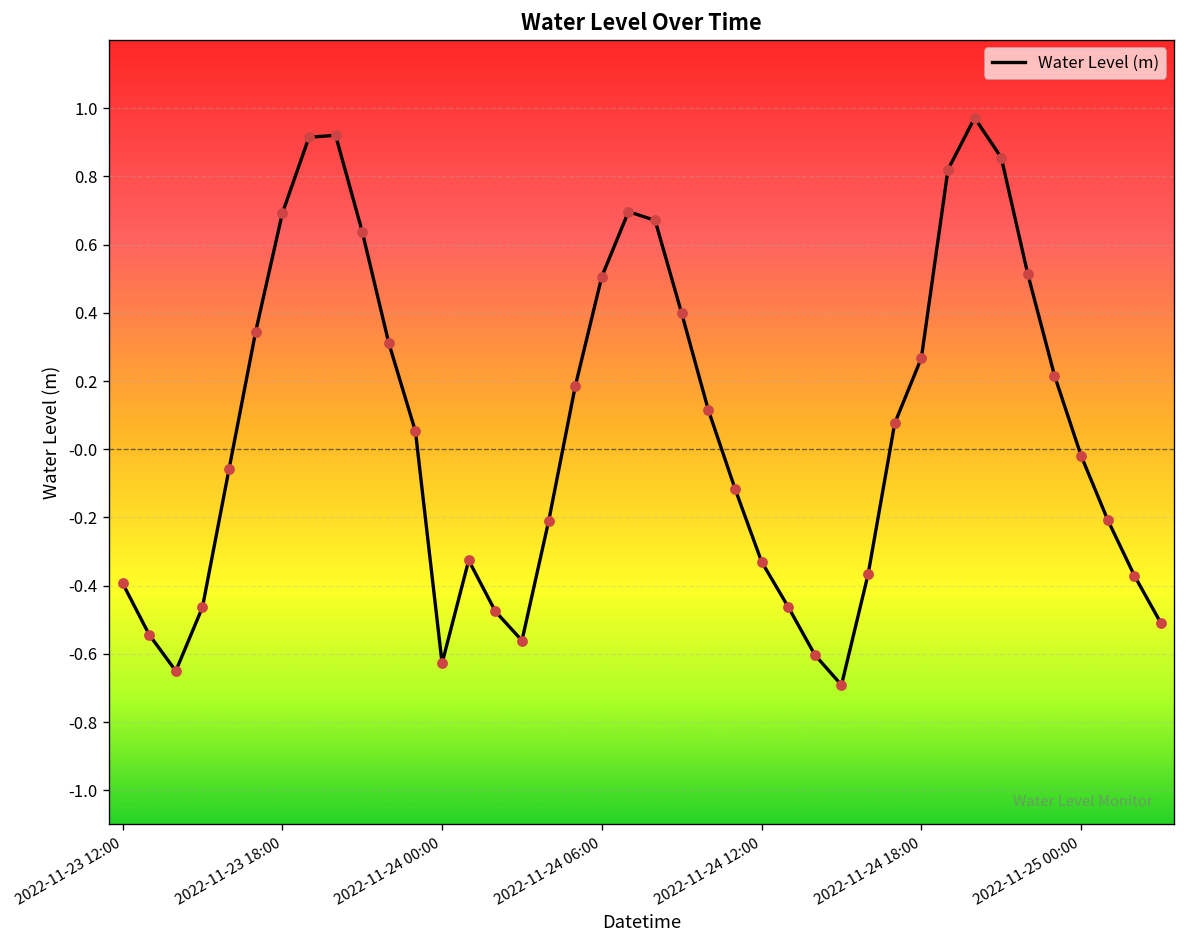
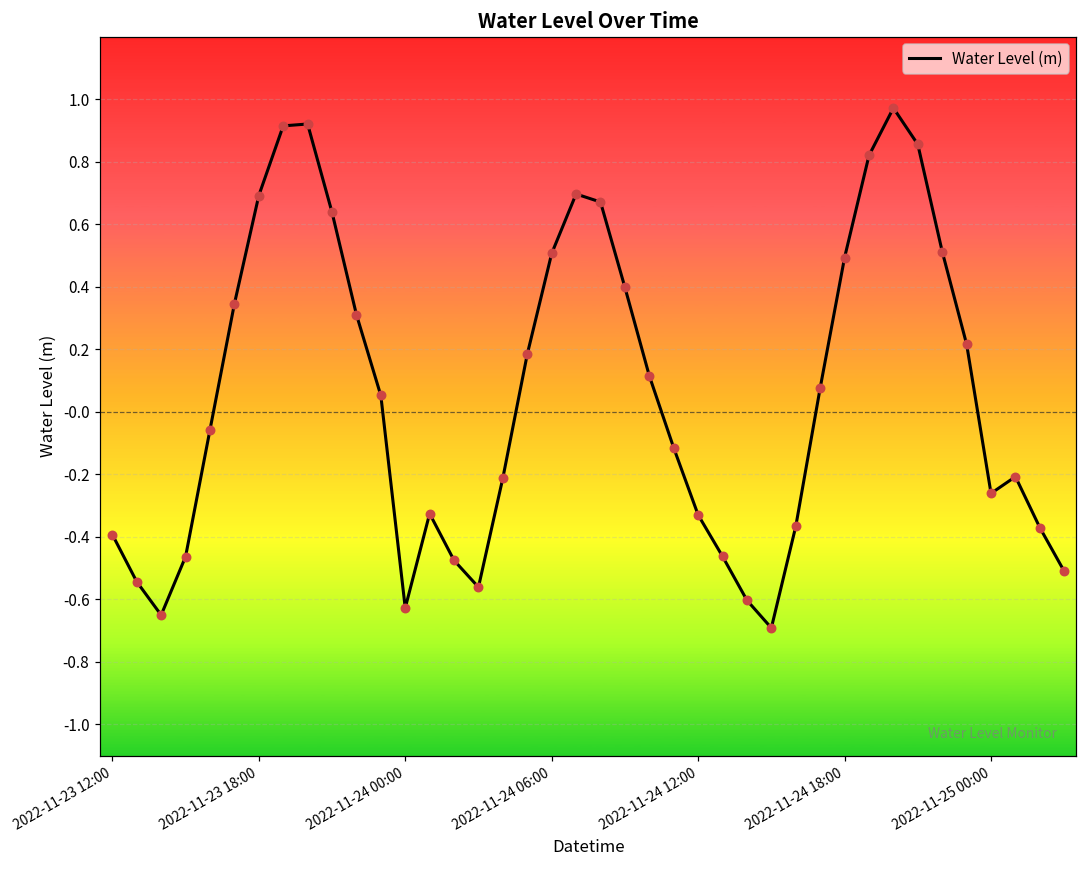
  {
    "2022-11-23 12:00": -0.39,
    "2022-11-23 18:00": 0.69,
    "2022-11-24 00:00": -0.63,
    "2022-11-24 06:00": 0.51,
    "2022-11-24 12:00": -0.33,
-   "2022-11-24 18:00": 0.27,
-   "2022-11-25 00:00": -0.02
+   "2022-11-24 18:00": 0.49,
+   "2022-11-25 00:00": -0.26
  }
